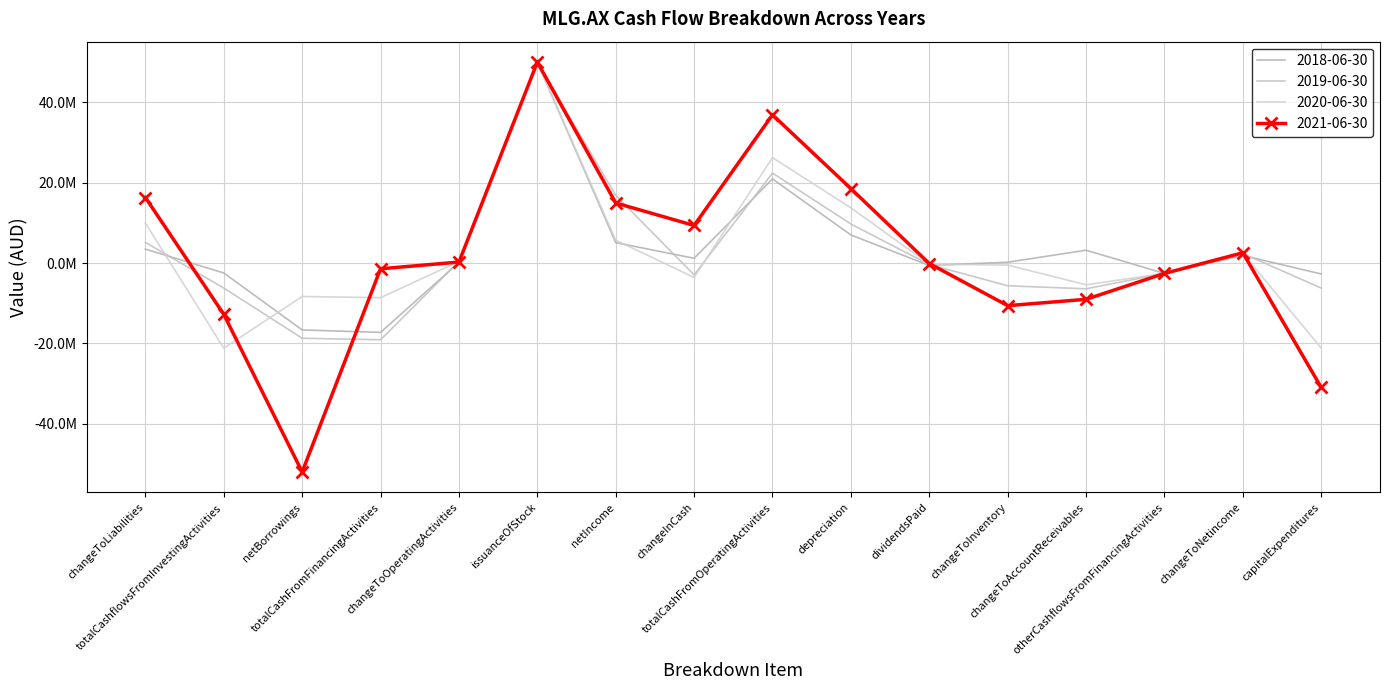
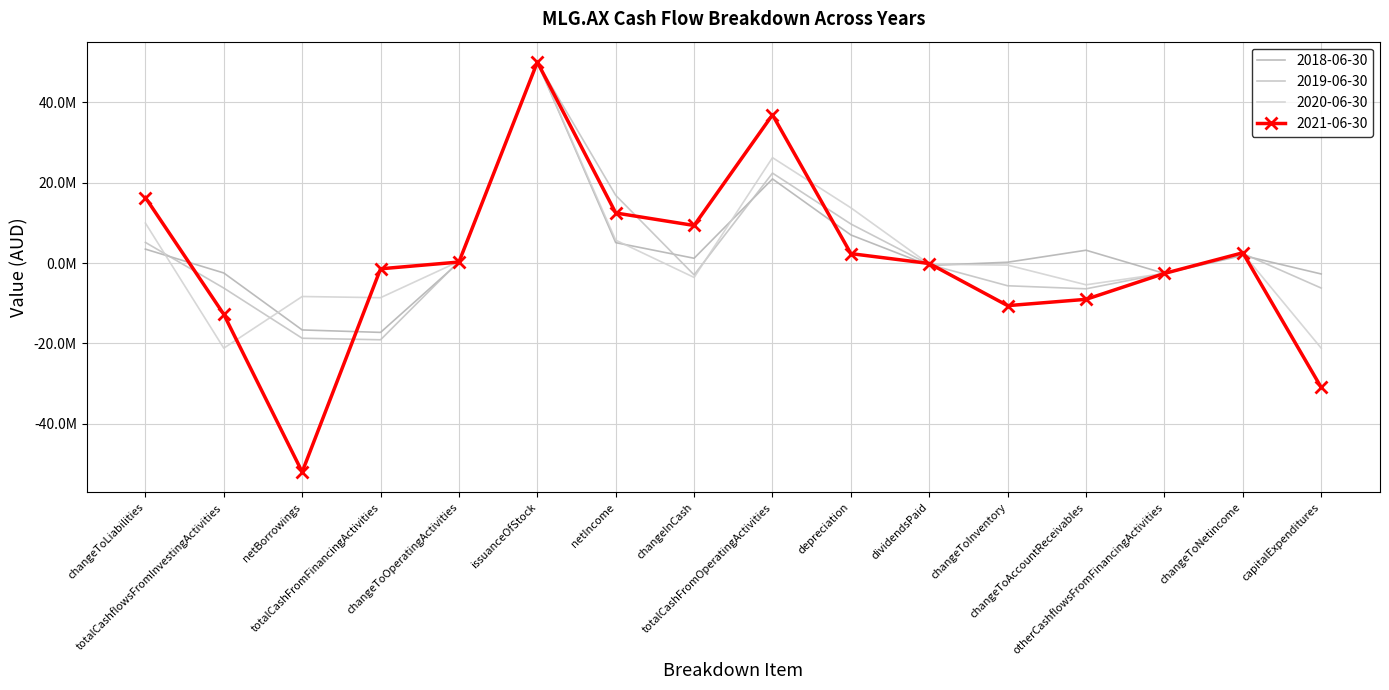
  {
    "2021-06-30": {
      "changeToLiabilities": 16000000,
      "totalCashflowsFromInvestingActivities": -13000000,
      "netBorrowings": -52000000,
      "totalCashFromFinancingActivities": -1000000,
-     "netIncome": 15000000,
+     "netIncome": 12000000,
      "changeInCash": 9000000,
      "totalCashFromOperatingActivities": 37000000,
-     "depreciation": 19000000,
+     "depreciation": 2000000,
      "changeToInventory": -11000000,
      "changeToAccountReceivables": -9000000,
      "capitalExpenditures": -31000000
    }
  }
